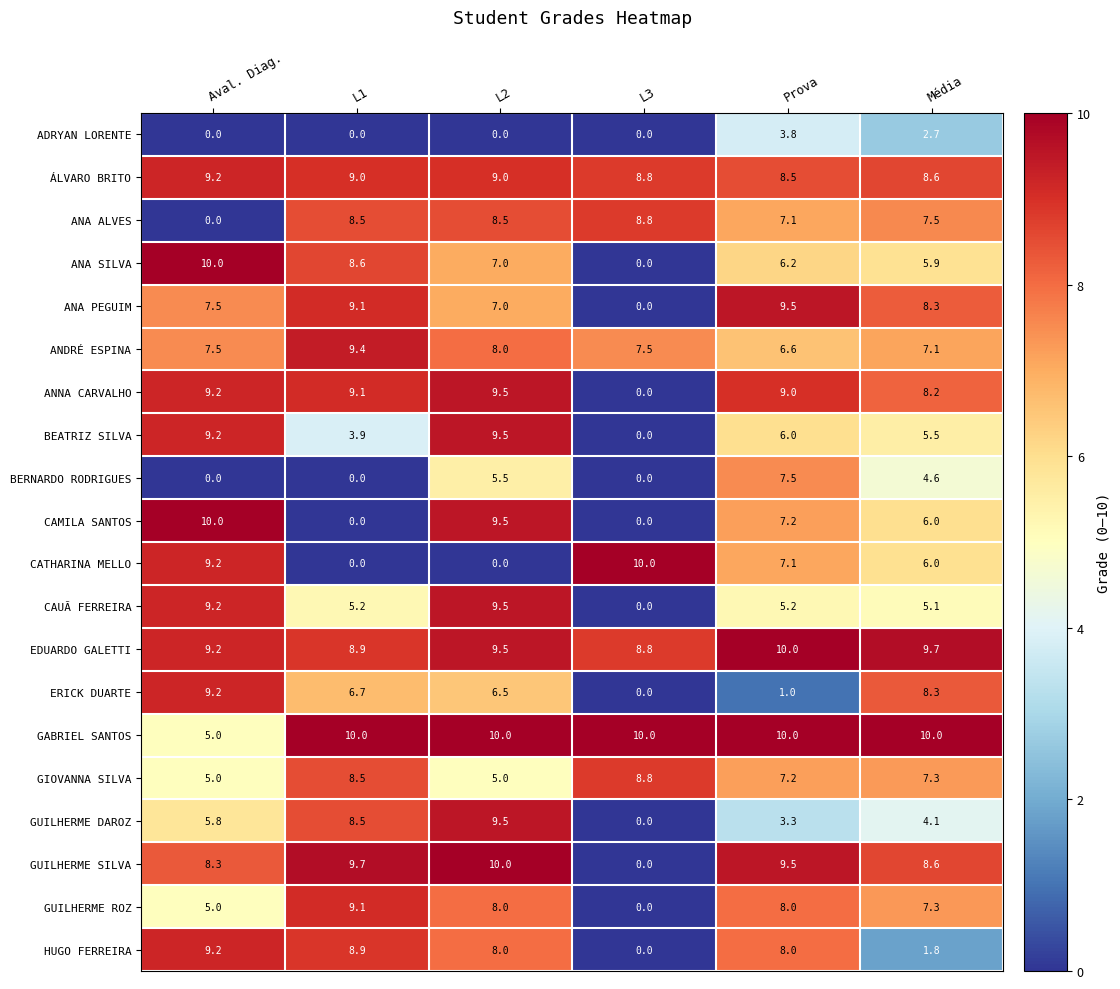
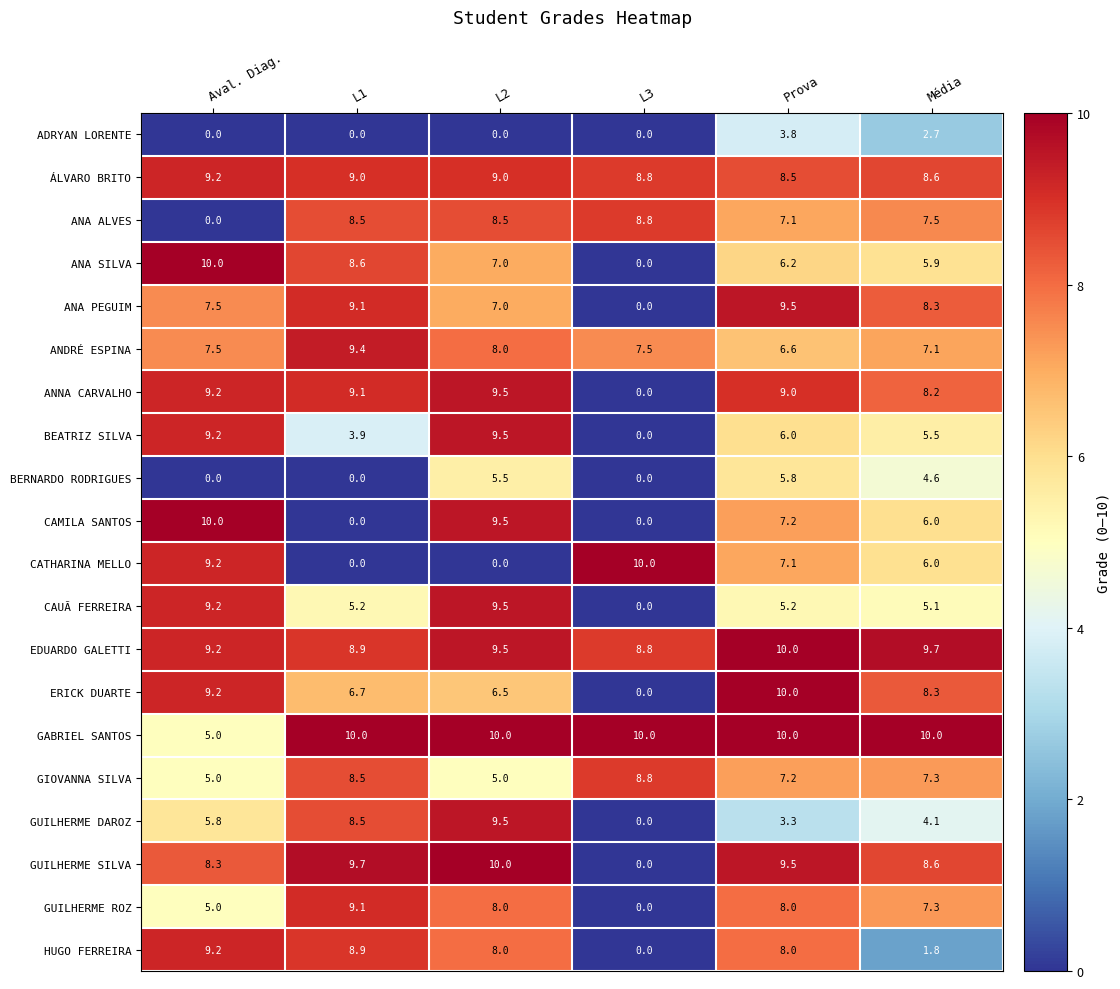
  {
    "ADRYAN LORENTE": {
      "Aval. Diag.": 0.0,
      "L1": 0.0,
      "L2": 0.0,
      "L3": 0.0,
      "Prova": 3.8,
      "Média": 2.7
    },
    "ÁLVARO BRITO": {
      "Aval. Diag.": 9.2,
      "L1": 9.0,
      "L2": 9.0,
      "L3": 8.8,
      "Prova": 8.5,
      "Média": 8.6
    },
    "ANA ALVES": {
      "Aval. Diag.": 0.0,
      "L1": 8.5,
      "L2": 8.5,
      "L3": 8.8,
      "Prova": 7.1,
      "Média": 7.5
    },
    "ANA SILVA": {
      "Aval. Diag.": 10.0,
      "L1": 8.6,
      "L2": 7.0,
      "L3": 0.0,
      "Prova": 6.2,
      "Média": 5.9
    },
    "ANA PEGUIM": {
      "Aval. Diag.": 7.5,
      "L1": 9.1,
      "L2": 7.0,
      "L3": 0.0,
      "Prova": 9.5,
      "Média": 8.3
    },
    "ANDRÉ ESPINA": {
      "Aval. Diag.": 7.5,
      "L1": 9.4,
      "L2": 8.0,
      "L3": 7.5,
      "Prova": 6.6,
      "Média": 7.1
    },
    "ANNA CARVALHO": {
      "Aval. Diag.": 9.2,
      "L1": 9.1,
      "L2": 9.5,
      "L3": 0.0,
      "Prova": 9.0,
      "Média": 8.2
    },
    "BEATRIZ SILVA": {
      "Aval. Diag.": 9.2,
      "L1": 3.9,
      "L2": 9.5,
      "L3": 0.0,
      "Prova": 6.0,
      "Média": 5.5
    },
    "BERNARDO RODRIGUES": {
      "Aval. Diag.": 0.0,
      "L1": 0.0,
      "L2": 5.5,
      "L3": 0.0,
-     "Prova": 7.5,
+     "Prova": 5.8,
      "Média": 4.6
    },
    "CAMILA SANTOS": {
      "Aval. Diag.": 10.0,
      "L1": 0.0,
      "L2": 9.5,
      "L3": 0.0,
      "Prova": 7.2,
      "Média": 6.0
    },
    "CATHARINA MELLO": {
      "Aval. Diag.": 9.2,
      "L1": 0.0,
      "L2": 0.0,
      "L3": 10.0,
      "Prova": 7.1,
      "Média": 6.0
    },
    "CAUÃ FERREIRA": {
      "Aval. Diag.": 9.2,
      "L1": 5.2,
      "L2": 9.5,
      "L3": 0.0,
      "Prova": 5.2,
      "Média": 5.1
    },
    "EDUARDO GALETTI": {
      "Aval. Diag.": 9.2,
      "L1": 8.9,
      "L2": 9.5,
      "L3": 8.8,
      "Prova": 10.0,
      "Média": 9.7
    },
    "ERICK DUARTE": {
      "Aval. Diag.": 9.2,
      "L1": 6.7,
      "L2": 6.5,
      "L3": 0.0,
-     "Prova": 1.0,
+     "Prova": 10.0,
      "Média": 8.3
    },
    "GABRIEL SANTOS": {
      "Aval. Diag.": 5.0,
      "L1": 10.0,
      "L2": 10.0,
      "L3": 10.0,
      "Prova": 10.0,
      "Média": 10.0
    },
    "GIOVANNA SILVA": {
      "Aval. Diag.": 5.0,
      "L1": 8.5,
      "L2": 5.0,
      "L3": 8.8,
      "Prova": 7.2,
      "Média": 7.3
    },
    "GUILHERME DAROZ": {
      "Aval. Diag.": 5.8,
      "L1": 8.5,
      "L2": 9.5,
      "L3": 0.0,
      "Prova": 3.3,
      "Média": 4.1
    },
    "GUILHERME SILVA": {
      "Aval. Diag.": 8.3,
      "L1": 9.7,
      "L2": 10.0,
      "L3": 0.0,
      "Prova": 9.5,
      "Média": 8.6
    },
    "GUILHERME ROZ": {
      "Aval. Diag.": 5.0,
      "L1": 9.1,
      "L2": 8.0,
      "L3": 0.0,
      "Prova": 8.0,
      "Média": 7.3
    },
    "HUGO FERREIRA": {
      "Aval. Diag.": 9.2,
      "L1": 8.9,
      "L2": 8.0,
      "L3": 0.0,
      "Prova": 8.0,
      "Média": 1.8
    }
  }
